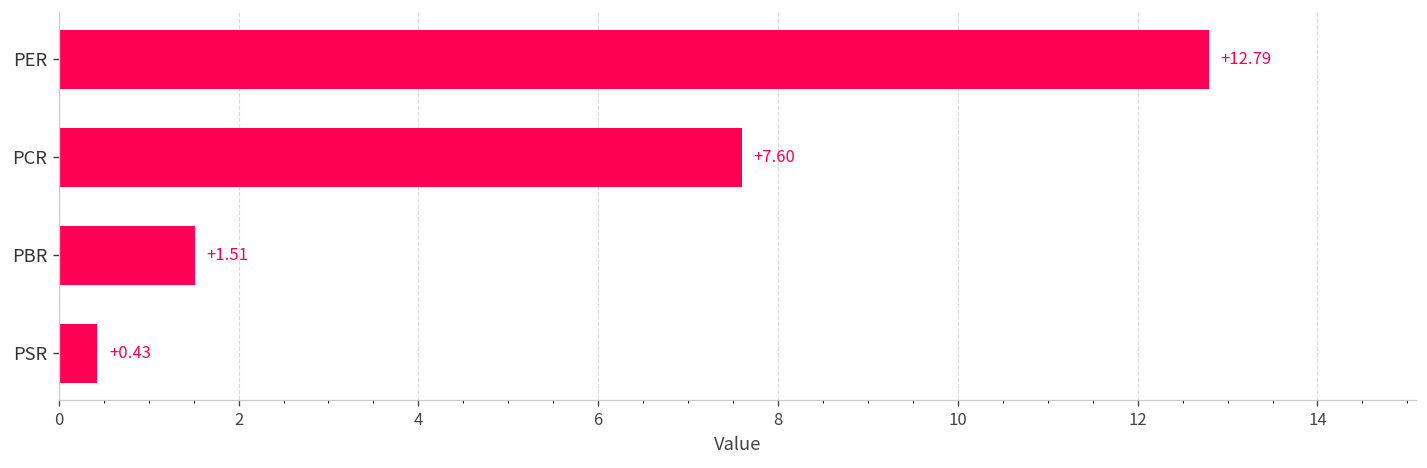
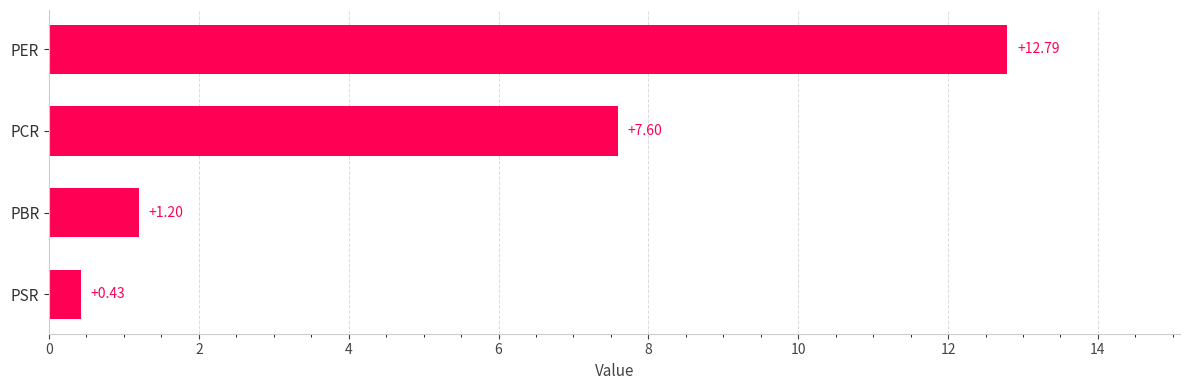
  {
    "PER": "+12.79",
    "PCR": "+7.60",
-   "PBR": "+1.51",
+   "PBR": "+1.20",
    "PSR": "+0.43"
  }
